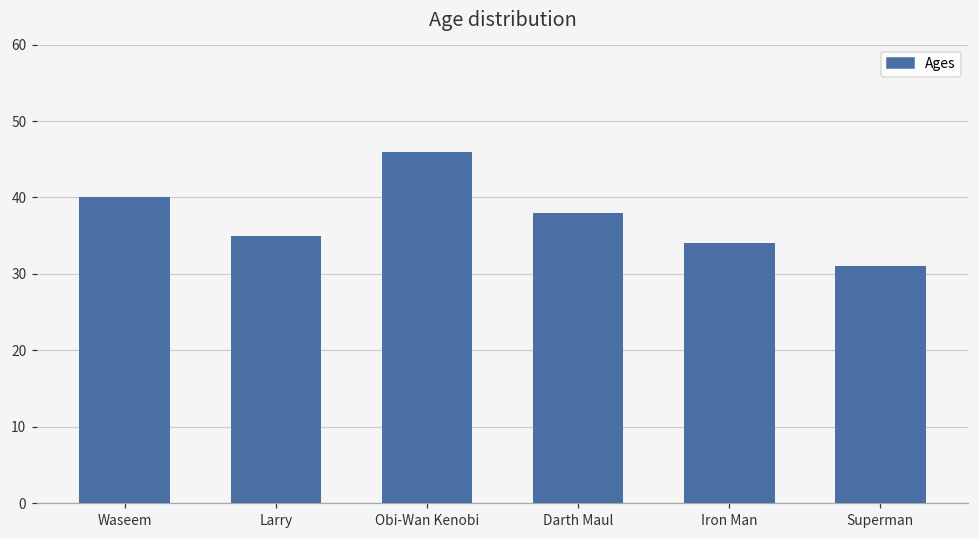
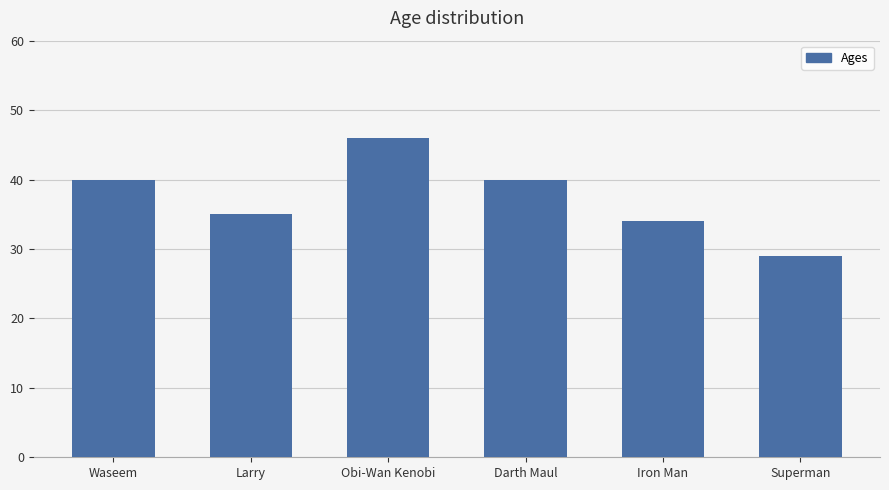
  {
    "Waseem": 40,
    "Larry": 35,
    "Obi-Wan Kenobi": 46,
-   "Darth Maul": 38,
+   "Darth Maul": 40,
    "Iron Man": 34,
-   "Superman": 31
+   "Superman": 29
  }
